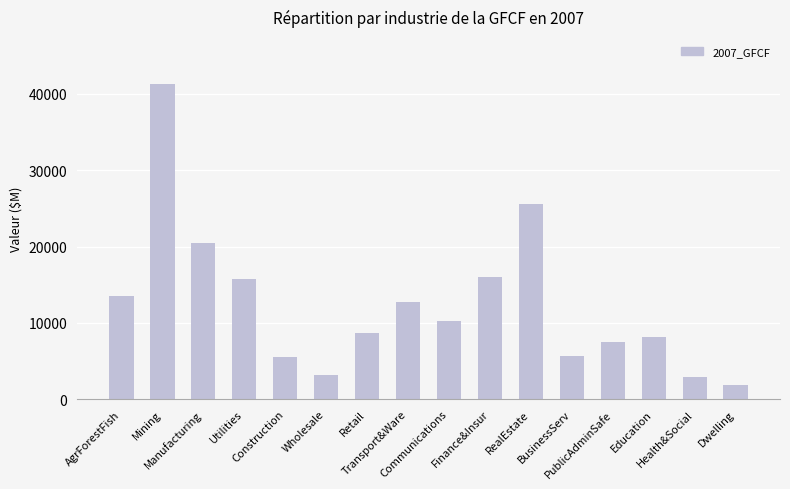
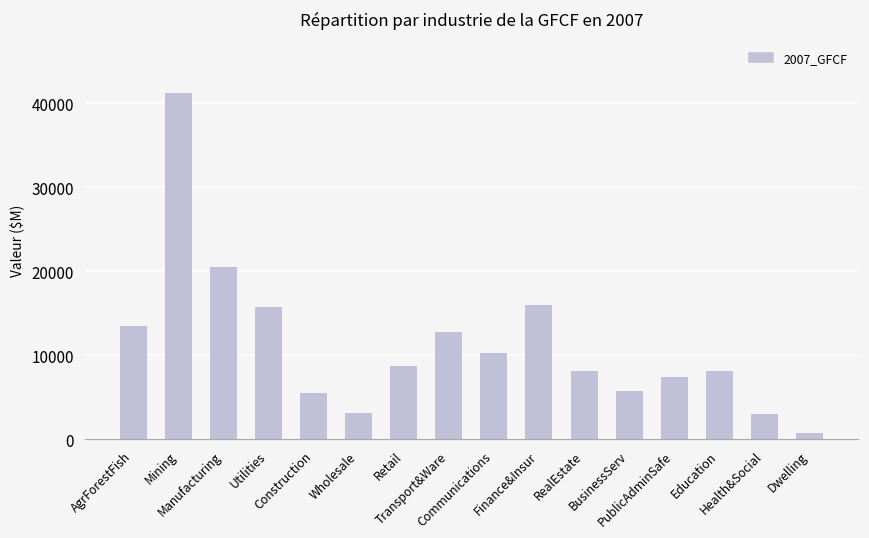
  {
    "AgrForestFish": 14000,
    "Mining": 41000,
    "Manufacturing": 20000,
    "Utilities": 16000,
    "Construction": 5000,
    "Wholesale": 3000,
    "Retail": 9000,
    "Transport&Ware": 13000,
    "Communications": 10000,
    "Finance&Insur": 16000,
-   "RealEstate": 26000,
+   "RealEstate": 8000,
    "BusinessServ": 6000,
    "PublicAdminSafe": 7000,
    "Education": 8000,
    "Health&Social": 3000,
-   "Dwelling": 2000
+   "Dwelling": 1000
  }
